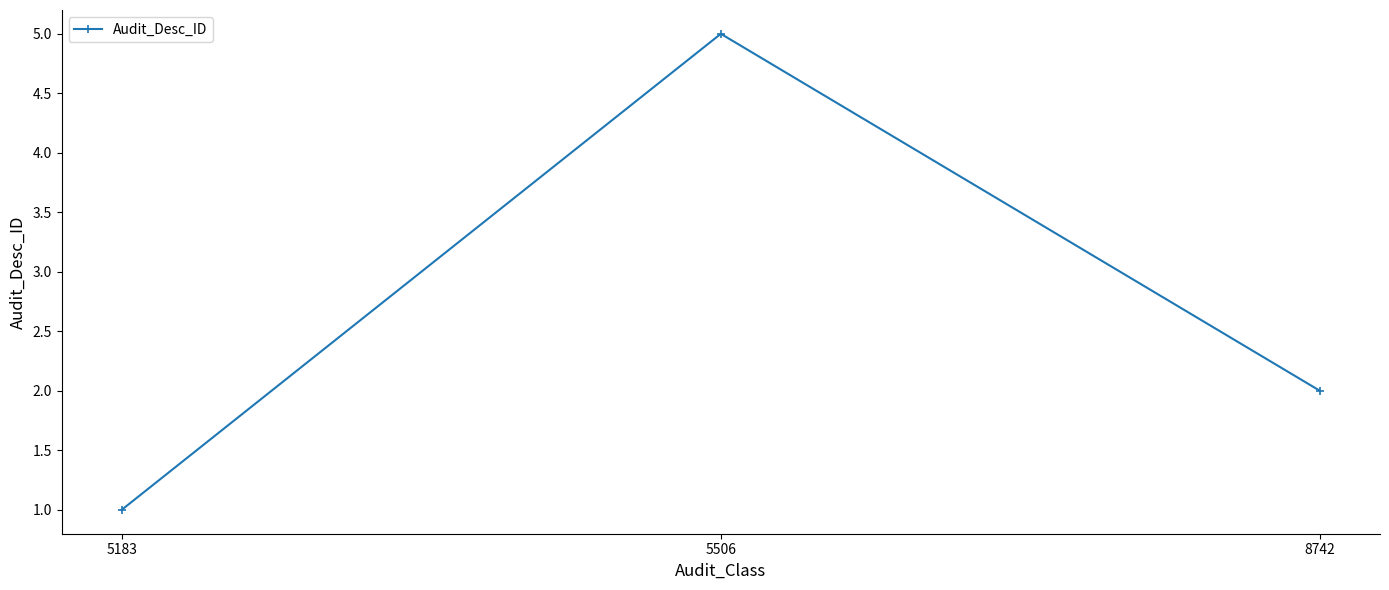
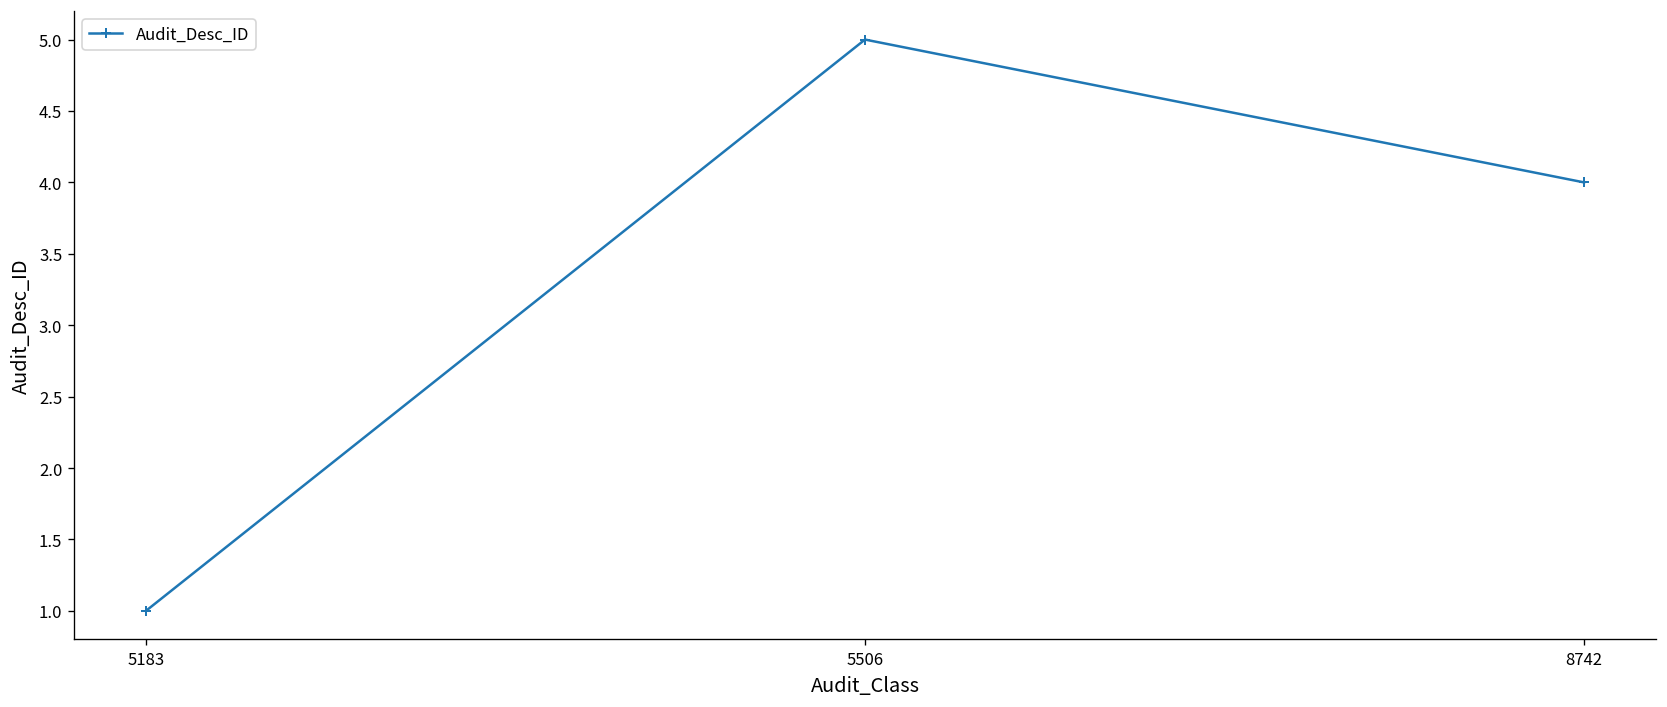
  {
    "5183": 1,
    "5506": 5,
-   "8742": 2
+   "8742": 4
  }
